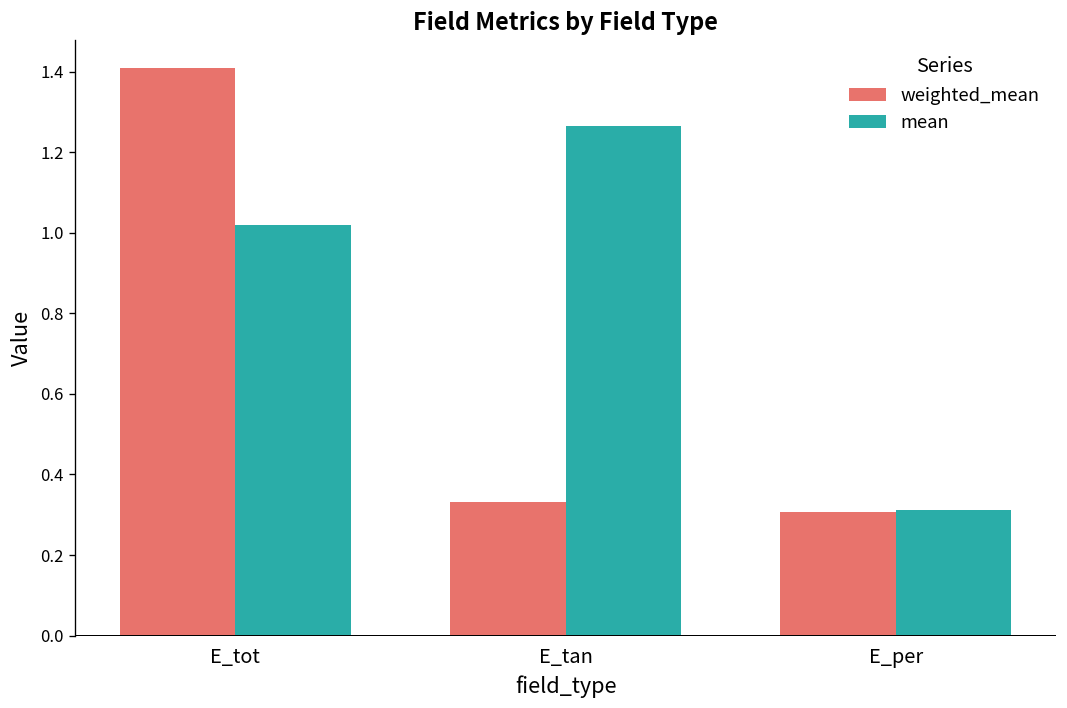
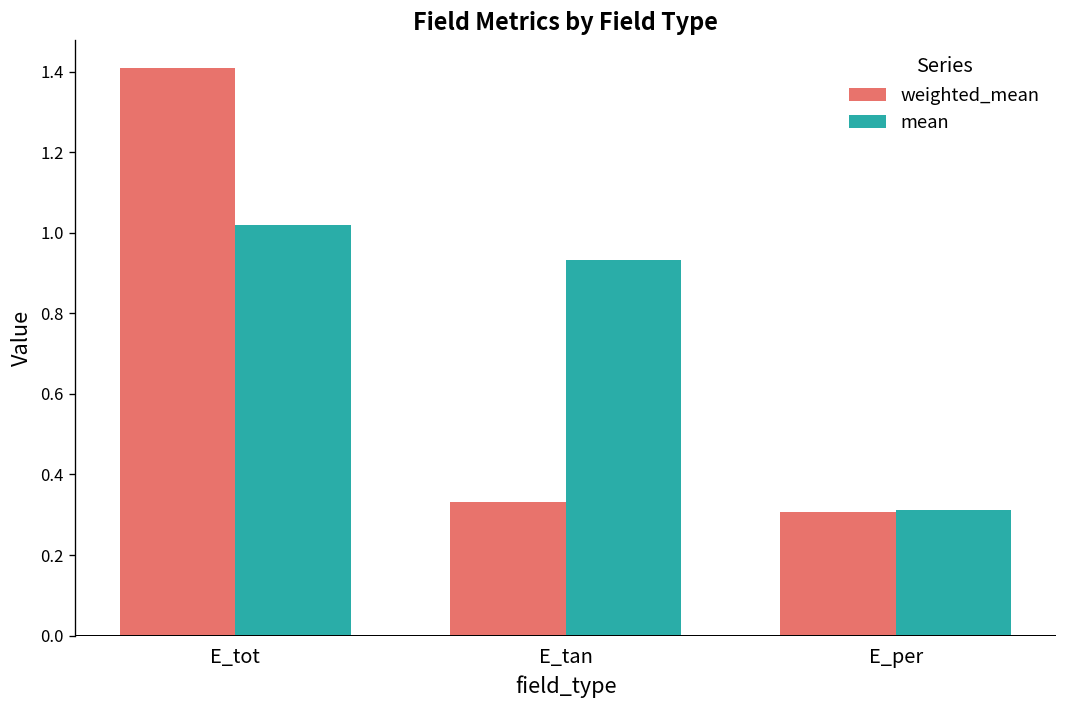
  {
    "weighted_mean": {
      "E_tot": 1.41,
      "E_tan": 0.33,
      "E_per": 0.31
    },
    "mean": {
      "E_tot": 1.02,
-     "E_tan": 1.26,
+     "E_tan": 0.93,
      "E_per": 0.31
    }
  }
